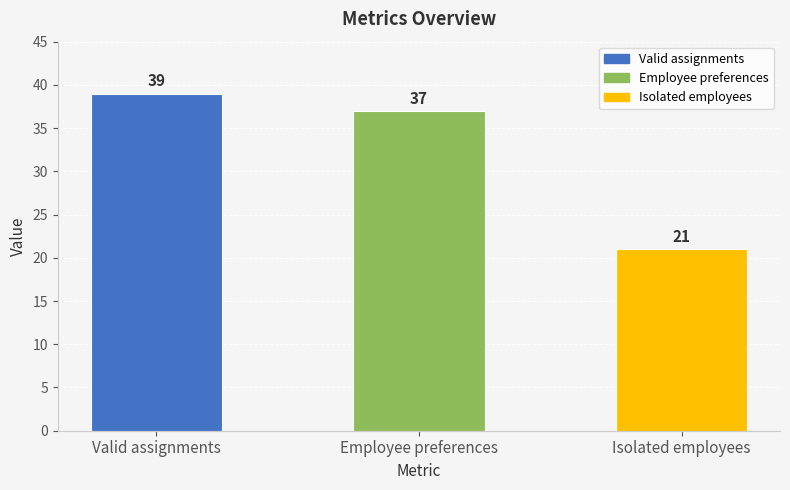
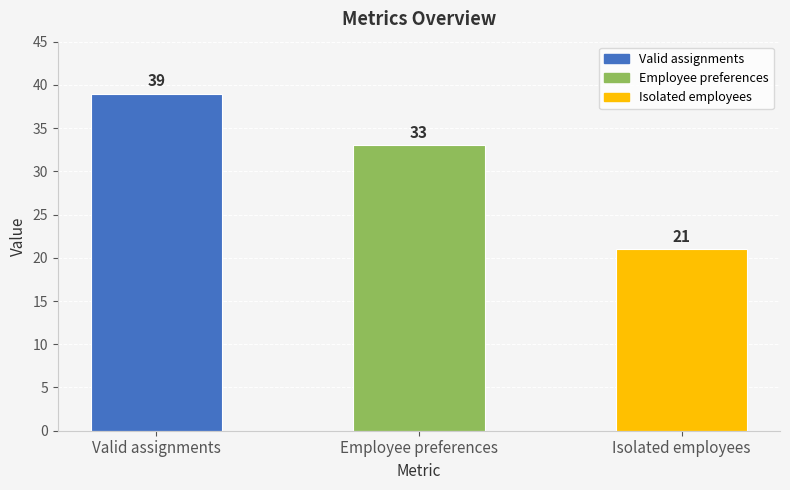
  {
    "Valid assignments": 39,
-   "Employee preferences": 37,
+   "Employee preferences": 33,
    "Isolated employees": 21
  }
